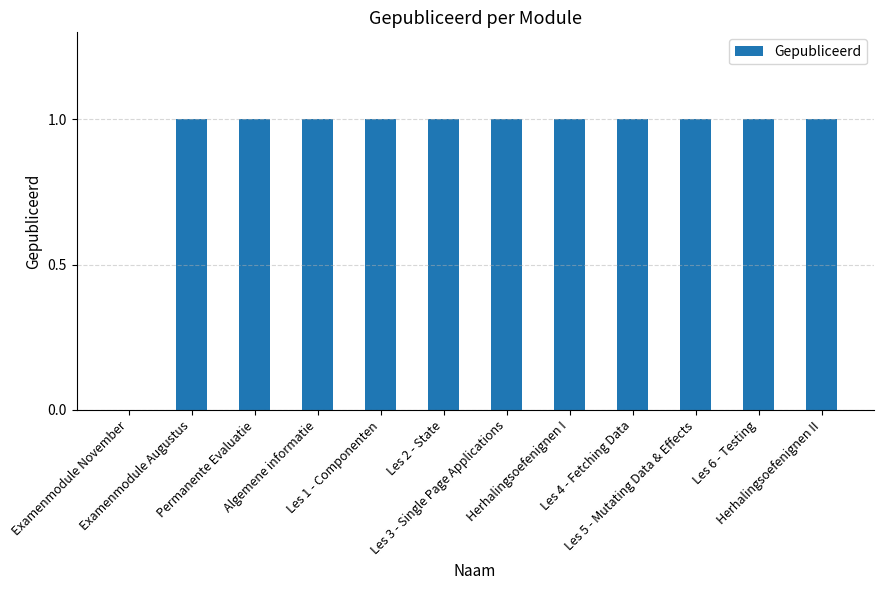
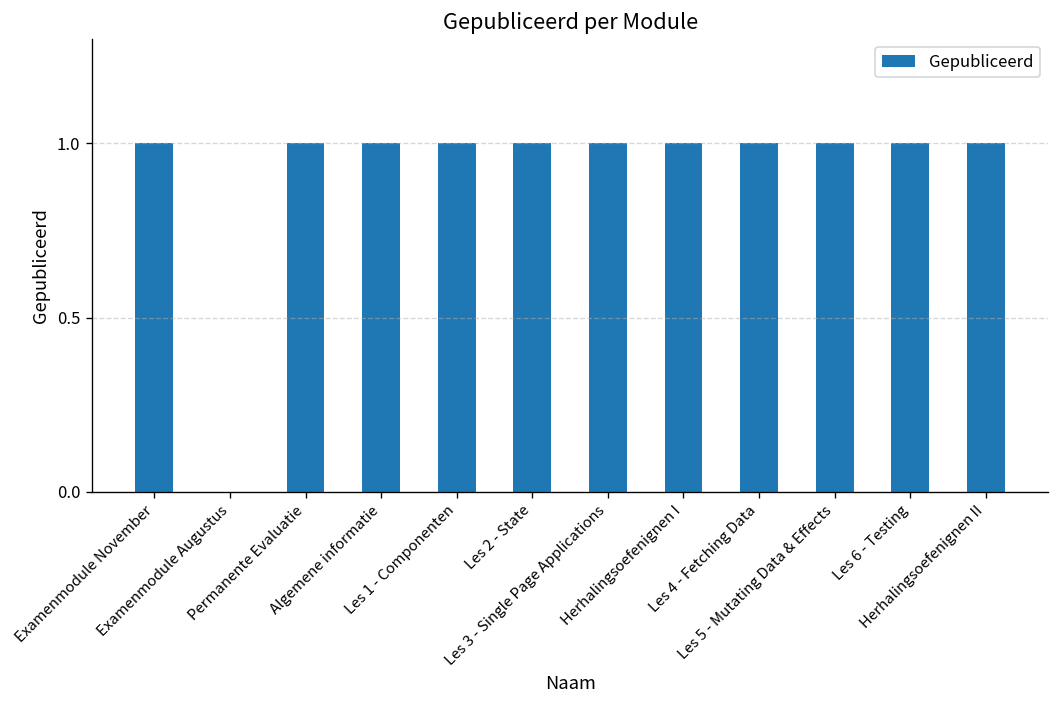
  {
-   "Examenmodule November": 0,
-   "Examenmodule Augustus": 1,
+   "Examenmodule November": 1,
+   "Examenmodule Augustus": 0,
    "Permanente Evaluatie": 1,
    "Algemene informatie": 1,
    "Les 1 - Componenten": 1,
    "Les 2 - State": 1,
    "Les 3 - Single Page Applications": 1,
    "Herhalingsoefenignen I": 1,
    "Les 4 - Fetching Data": 1,
    "Les 5 - Mutating Data & Effects": 1,
    "Les 6 - Testing": 1,
    "Herhalingsoefenignen II": 1
  }
